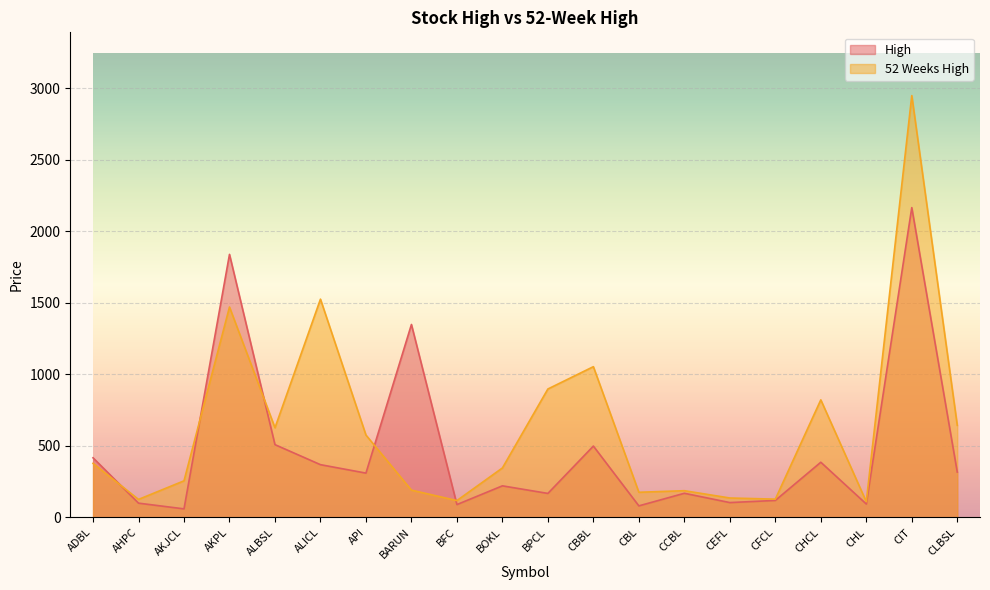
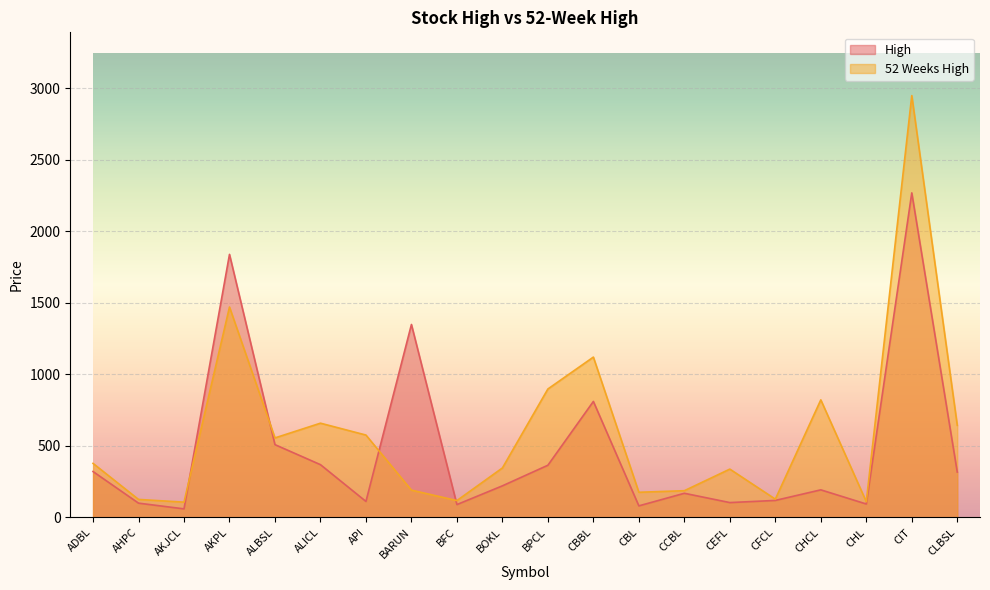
  {
    "High": {
-     "ADBL": 420,
+     "ADBL": 320,
      "AHPC": 100,
      "AKJCL": 60,
      "AKPL": 1840,
      "ALBSL": 510,
      "ALICL": 370,
-     "API": 310,
+     "API": 110,
      "BARUN": 1350,
      "BFC": 90,
      "BOKL": 220,
-     "BPCL": 170,
-     "CBBL": 500,
+     "BPCL": 360,
+     "CBBL": 810,
      "CBL": 80,
      "CCBL": 170,
      "CEFL": 100,
-     "CHCL": 390,
-     "CIT": 2170,
+     "CHCL": 190,
+     "CIT": 2270,
      "CLBSL": 320
    },
    "52 Weeks High": {
      "ADBL": 380,
      "AHPC": 130,
-     "AKJCL": 260,
+     "AKJCL": 110,
      "AKPL": 1470,
-     "ALBSL": 630,
-     "ALICL": 1530,
+     "ALBSL": 560,
+     "ALICL": 660,
      "API": 580,
      "BARUN": 190,
      "BFC": 120,
      "BOKL": 350,
      "BPCL": 900,
-     "CBBL": 1050,
+     "CBBL": 1120,
      "CBL": 180,
      "CCBL": 190,
-     "CEFL": 140,
+     "CEFL": 340,
      "CHCL": 820,
      "CIT": 2950,
      "CLBSL": 640
    }
  }
